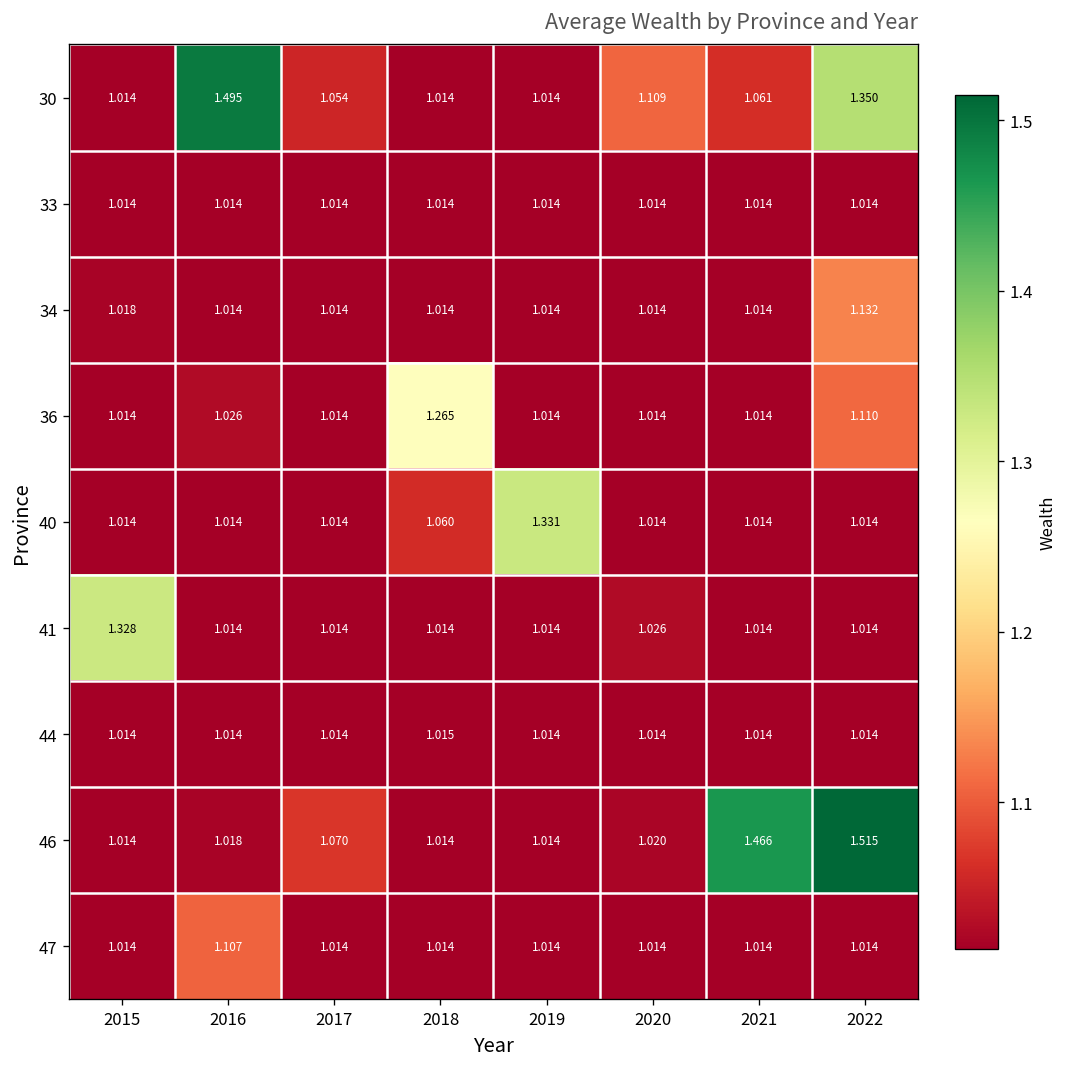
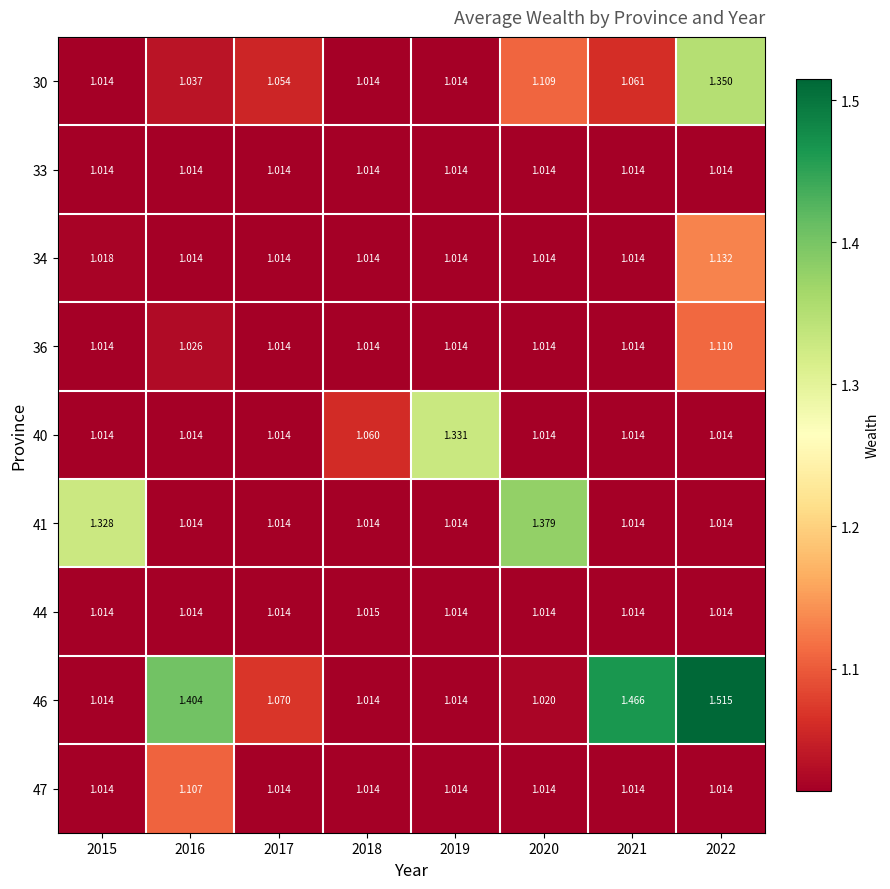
  {
    "30": {
      "2015": 1.014,
-     "2016": 1.495,
+     "2016": 1.037,
      "2017": 1.054,
      "2018": 1.014,
      "2019": 1.014,
      "2020": 1.109,
      "2021": 1.061,
      "2022": 1.350
    },
    "33": {
      "2015": 1.014,
      "2016": 1.014,
      "2017": 1.014,
      "2018": 1.014,
      "2019": 1.014,
      "2020": 1.014,
      "2021": 1.014,
      "2022": 1.014
    },
    "34": {
      "2015": 1.018,
      "2016": 1.014,
      "2017": 1.014,
      "2018": 1.014,
      "2019": 1.014,
      "2020": 1.014,
      "2021": 1.014,
      "2022": 1.132
    },
    "36": {
      "2015": 1.014,
      "2016": 1.026,
      "2017": 1.014,
-     "2018": 1.265,
+     "2018": 1.014,
      "2019": 1.014,
      "2020": 1.014,
      "2021": 1.014,
      "2022": 1.110
    },
    "40": {
      "2015": 1.014,
      "2016": 1.014,
      "2017": 1.014,
      "2018": 1.060,
      "2019": 1.331,
      "2020": 1.014,
      "2021": 1.014,
      "2022": 1.014
    },
    "41": {
      "2015": 1.328,
      "2016": 1.014,
      "2017": 1.014,
      "2018": 1.014,
      "2019": 1.014,
-     "2020": 1.026,
+     "2020": 1.379,
      "2021": 1.014,
      "2022": 1.014
    },
    "44": {
      "2015": 1.014,
      "2016": 1.014,
      "2017": 1.014,
      "2018": 1.015,
      "2019": 1.014,
      "2020": 1.014,
      "2021": 1.014,
      "2022": 1.014
    },
    "46": {
      "2015": 1.014,
-     "2016": 1.018,
+     "2016": 1.404,
      "2017": 1.070,
      "2018": 1.014,
      "2019": 1.014,
      "2020": 1.020,
      "2021": 1.466,
      "2022": 1.515
    },
    "47": {
      "2015": 1.014,
      "2016": 1.107,
      "2017": 1.014,
      "2018": 1.014,
      "2019": 1.014,
      "2020": 1.014,
      "2021": 1.014,
      "2022": 1.014
    }
  }
